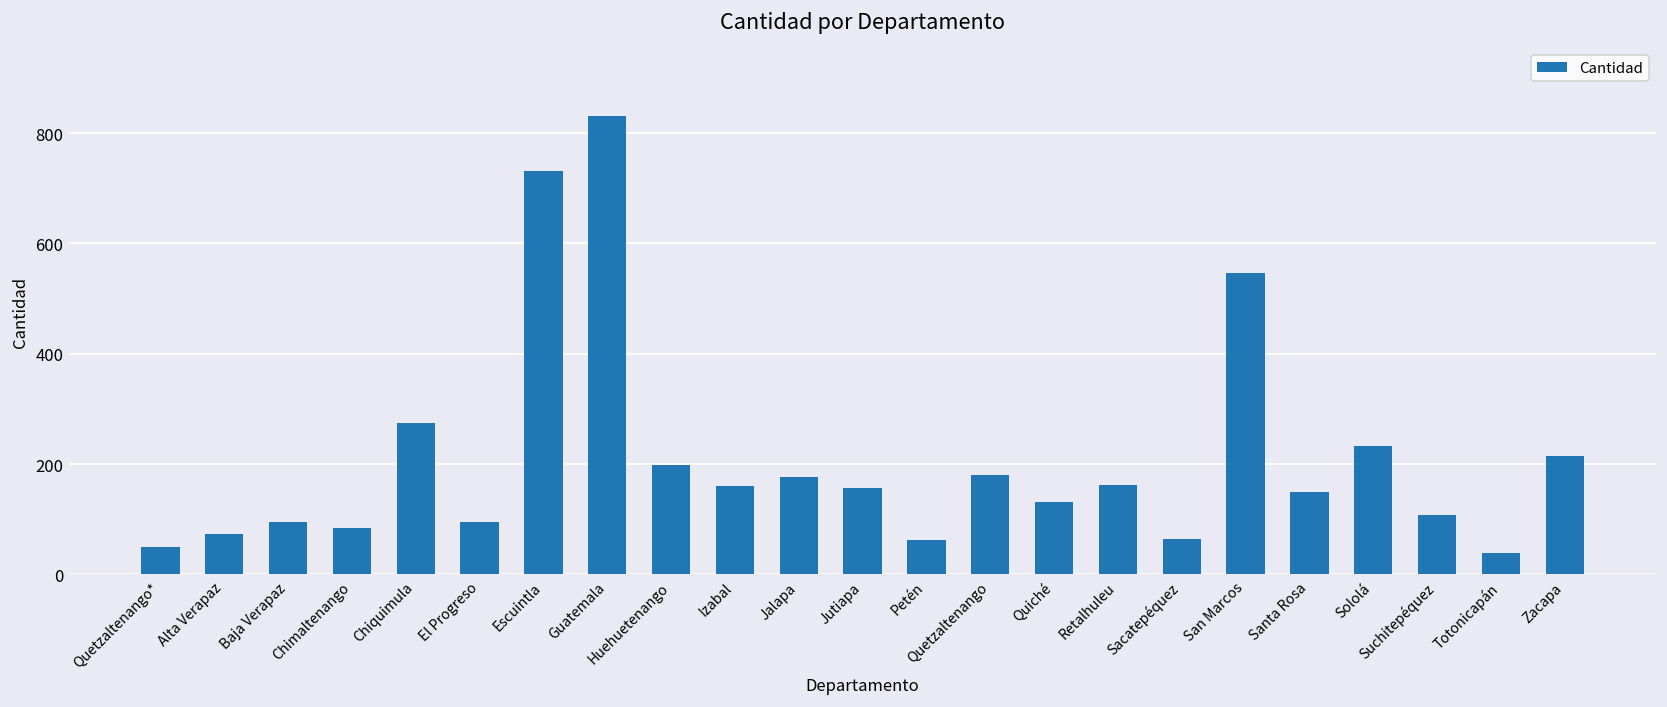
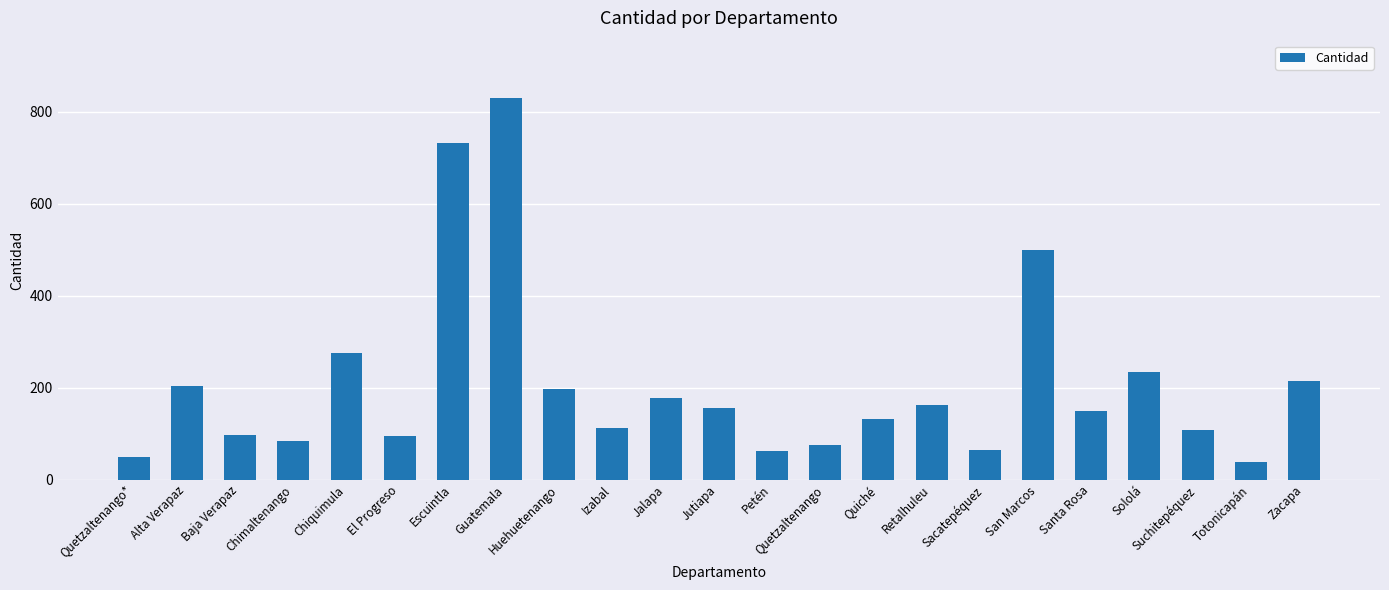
  {
    "Quetzaltenango*": 50,
-   "Alta Verapaz": 70,
+   "Alta Verapaz": 200,
    "Baja Verapaz": 100,
    "Chimaltenango": 80,
    "Chiquimula": 280,
    "El Progreso": 100,
    "Escuintla": 730,
    "Guatemala": 830,
    "Huehuetenango": 200,
-   "Izabal": 160,
+   "Izabal": 110,
    "Jalapa": 180,
    "Jutiapa": 160,
    "Petén": 60,
-   "Quetzaltenango": 180,
+   "Quetzaltenango": 80,
    "Quiché": 130,
    "Retalhuleu": 160,
    "Sacatepéquez": 70,
-   "San Marcos": 550,
+   "San Marcos": 500,
    "Santa Rosa": 150,
    "Sololá": 230,
    "Suchitepéquez": 110,
    "Totonicapán": 40,
    "Zacapa": 210
  }
